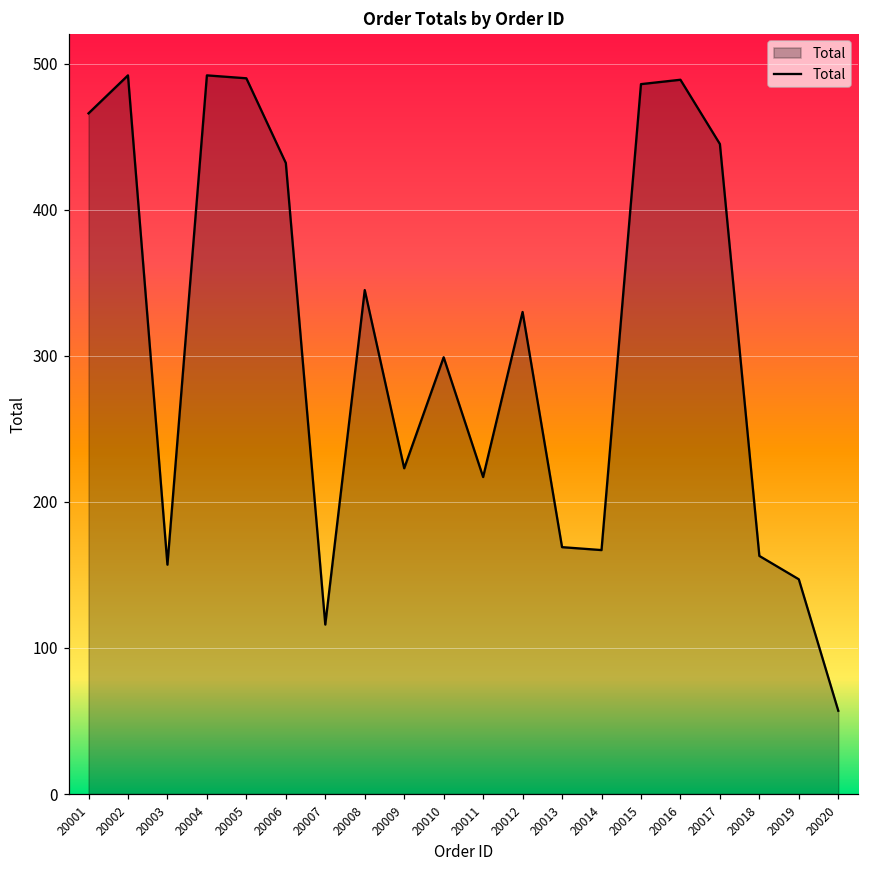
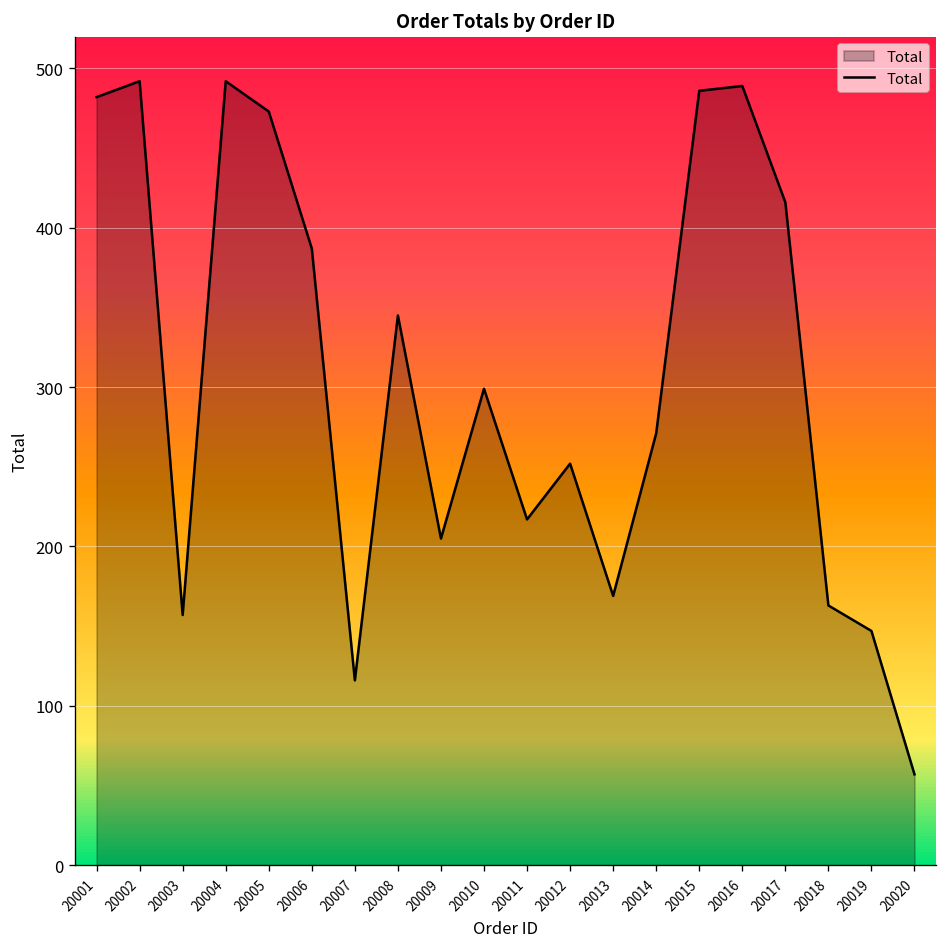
  {
-   "20001": 466,
+   "20001": 482,
    "20002": 492,
    "20003": 157,
    "20004": 492,
-   "20005": 490,
-   "20006": 432,
+   "20005": 473,
+   "20006": 387,
    "20007": 116,
    "20008": 345,
-   "20009": 223,
+   "20009": 205,
    "20010": 299,
    "20011": 217,
-   "20012": 330,
+   "20012": 252,
    "20013": 169,
-   "20014": 167,
+   "20014": 271,
    "20015": 486,
    "20016": 489,
-   "20017": 445,
+   "20017": 416,
    "20018": 163,
    "20019": 147,
    "20020": 57
  }
